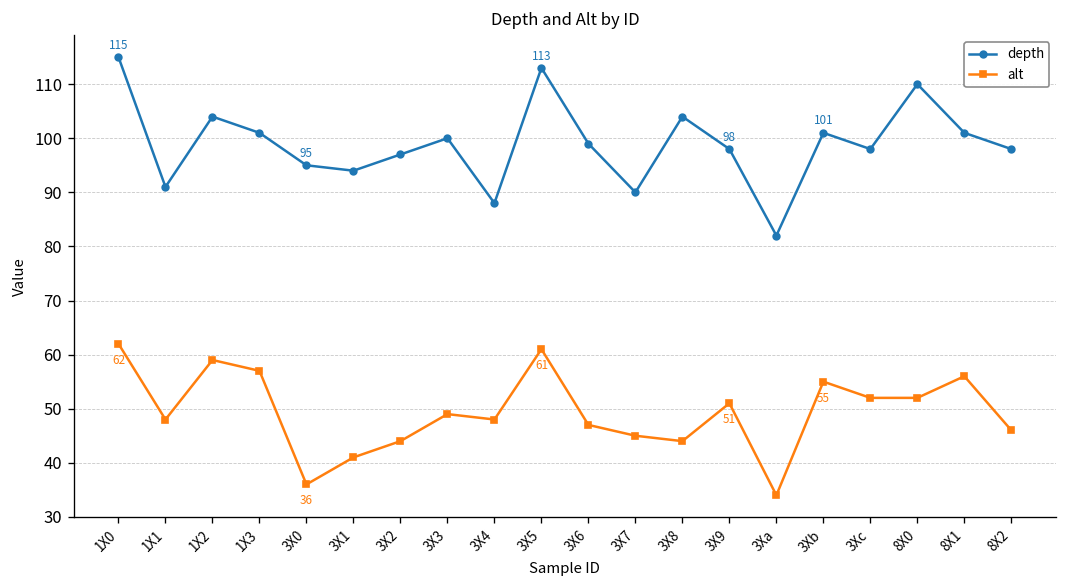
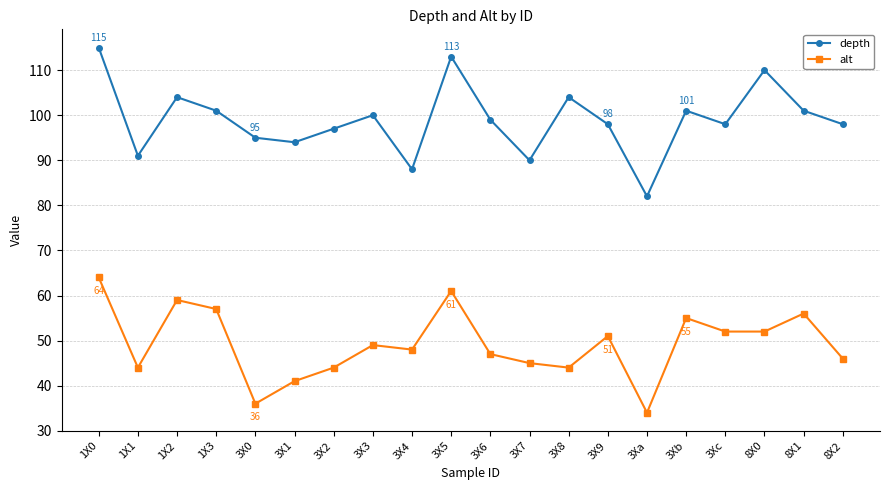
  {
    "depth": {
      "1X0": 115,
      "3X0": 95,
      "3X5": 113,
      "3X9": 98,
      "3Xb": 101
    },
    "alt": {
-     "1X0": 62,
-     "1X1": 48,
+     "1X0": 64,
+     "1X1": 44,
      "3X0": 36,
      "3X5": 61,
      "3X9": 51,
      "3Xb": 55
    }
  }
